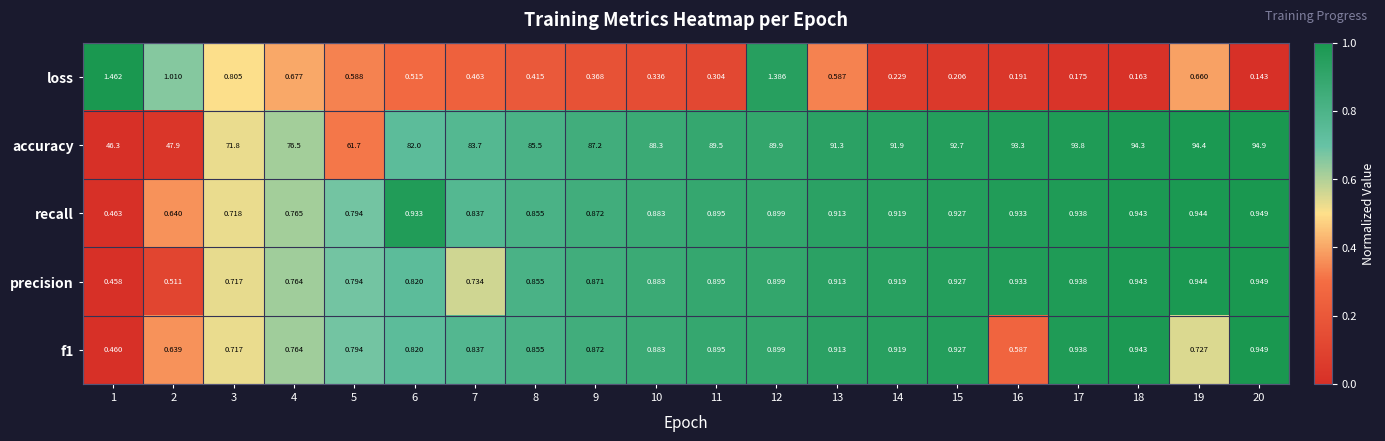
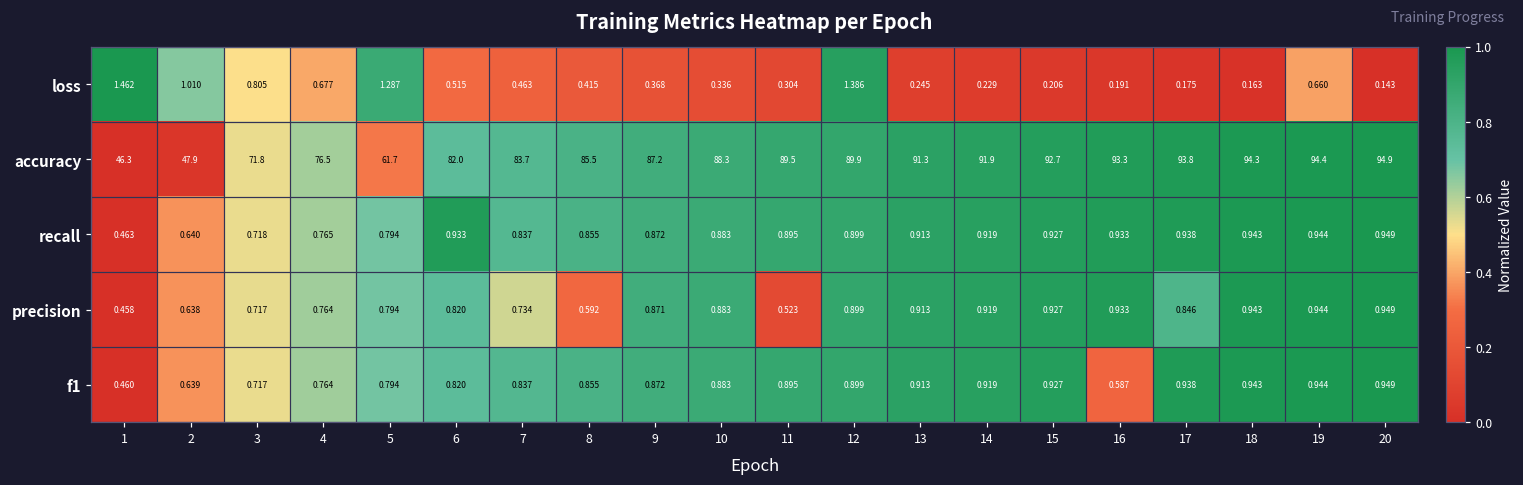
  {
    "loss": {
      "1": 1.462,
      "2": 1.010,
      "3": 0.805,
      "4": 0.677,
-     "5": 0.588,
+     "5": 1.287,
      "6": 0.515,
      "7": 0.463,
      "8": 0.415,
      "9": 0.368,
      "10": 0.336,
      "11": 0.304,
      "12": 1.386,
-     "13": 0.587,
+     "13": 0.245,
      "14": 0.229,
      "15": 0.206,
      "16": 0.191,
      "17": 0.175,
      "18": 0.163,
      "19": 0.660,
      "20": 0.143
    },
    "accuracy": {
      "1": 46.3,
      "2": 47.9,
      "3": 71.8,
      "4": 76.5,
      "5": 61.7,
      "6": 82.0,
      "7": 83.7,
      "8": 85.5,
      "9": 87.2,
      "10": 88.3,
      "11": 89.5,
      "12": 89.9,
      "13": 91.3,
      "14": 91.9,
      "15": 92.7,
      "16": 93.3,
      "17": 93.8,
      "18": 94.3,
      "19": 94.4,
      "20": 94.9
    },
    "recall": {
      "1": 0.463,
      "2": 0.640,
      "3": 0.718,
      "4": 0.765,
      "5": 0.794,
      "6": 0.933,
      "7": 0.837,
      "8": 0.855,
      "9": 0.872,
      "10": 0.883,
      "11": 0.895,
      "12": 0.899,
      "13": 0.913,
      "14": 0.919,
      "15": 0.927,
      "16": 0.933,
      "17": 0.938,
      "18": 0.943,
      "19": 0.944,
      "20": 0.949
    },
    "precision": {
      "1": 0.458,
-     "2": 0.511,
+     "2": 0.638,
      "3": 0.717,
      "4": 0.764,
      "5": 0.794,
      "6": 0.820,
      "7": 0.734,
-     "8": 0.855,
+     "8": 0.592,
      "9": 0.871,
      "10": 0.883,
-     "11": 0.895,
+     "11": 0.523,
      "12": 0.899,
      "13": 0.913,
      "14": 0.919,
      "15": 0.927,
      "16": 0.933,
-     "17": 0.938,
+     "17": 0.846,
      "18": 0.943,
      "19": 0.944,
      "20": 0.949
    },
    "f1": {
      "1": 0.460,
      "2": 0.639,
      "3": 0.717,
      "4": 0.764,
      "5": 0.794,
      "6": 0.820,
      "7": 0.837,
      "8": 0.855,
      "9": 0.872,
      "10": 0.883,
      "11": 0.895,
      "12": 0.899,
      "13": 0.913,
      "14": 0.919,
      "15": 0.927,
      "16": 0.587,
      "17": 0.938,
      "18": 0.943,
-     "19": 0.727,
+     "19": 0.944,
      "20": 0.949
    }
  }
